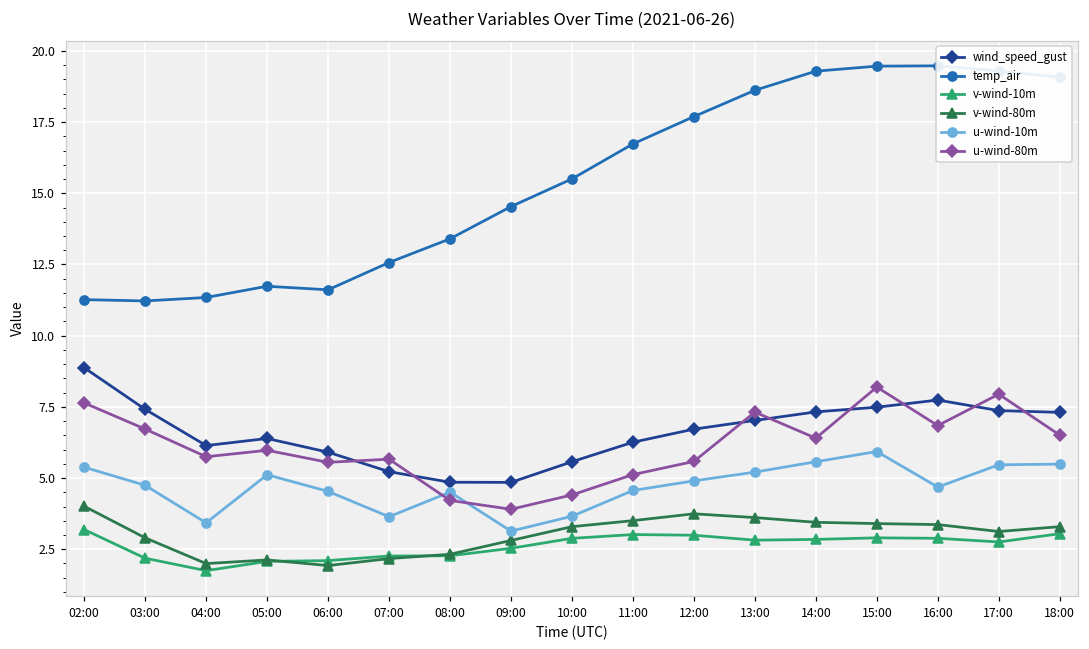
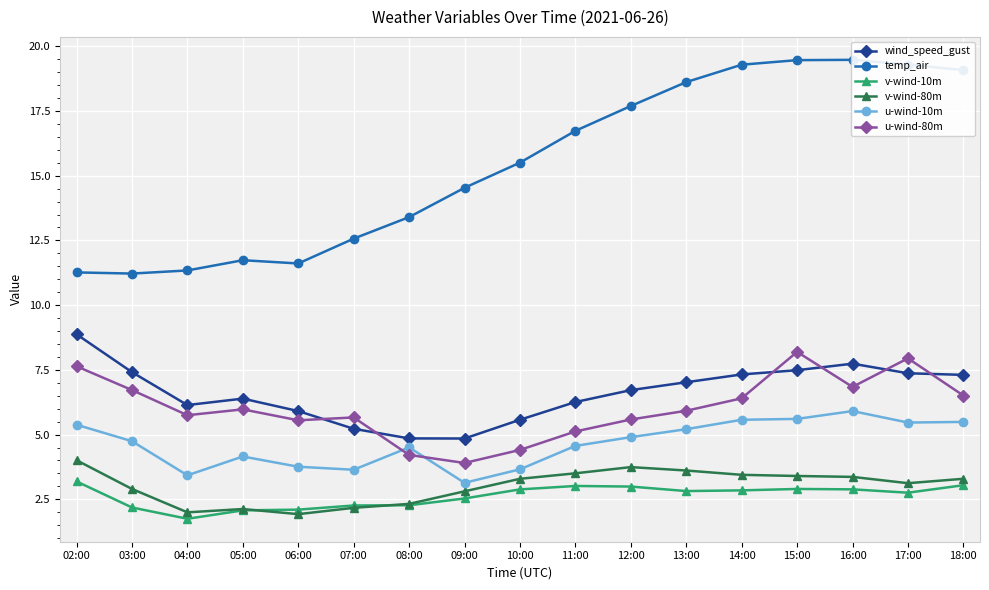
  {
    "u-wind-10m": {
      "02:00": 5.4,
      "03:00": 4.7,
      "04:00": 3.4,
-     "05:00": 5.1,
-     "06:00": 4.5,
+     "05:00": 4.2,
+     "06:00": 3.8,
      "07:00": 3.6,
      "08:00": 4.5,
      "09:00": 3.1,
      "10:00": 3.7,
      "11:00": 4.6,
      "12:00": 4.9,
      "13:00": 5.2,
      "14:00": 5.6,
-     "15:00": 5.9,
-     "16:00": 4.7,
+     "15:00": 5.6,
+     "16:00": 5.9,
      "17:00": 5.5,
      "18:00": 5.5
    },
    "u-wind-80m": {
      "02:00": 7.6,
      "03:00": 6.7,
      "04:00": 5.7,
      "05:00": 6.0,
      "06:00": 5.6,
      "07:00": 5.7,
      "08:00": 4.2,
      "09:00": 3.9,
      "10:00": 4.4,
      "11:00": 5.1,
      "12:00": 5.6,
-     "13:00": 7.3,
+     "13:00": 5.9,
      "14:00": 6.4,
      "15:00": 8.2,
      "16:00": 6.8,
      "17:00": 7.9,
      "18:00": 6.5
    }
  }
